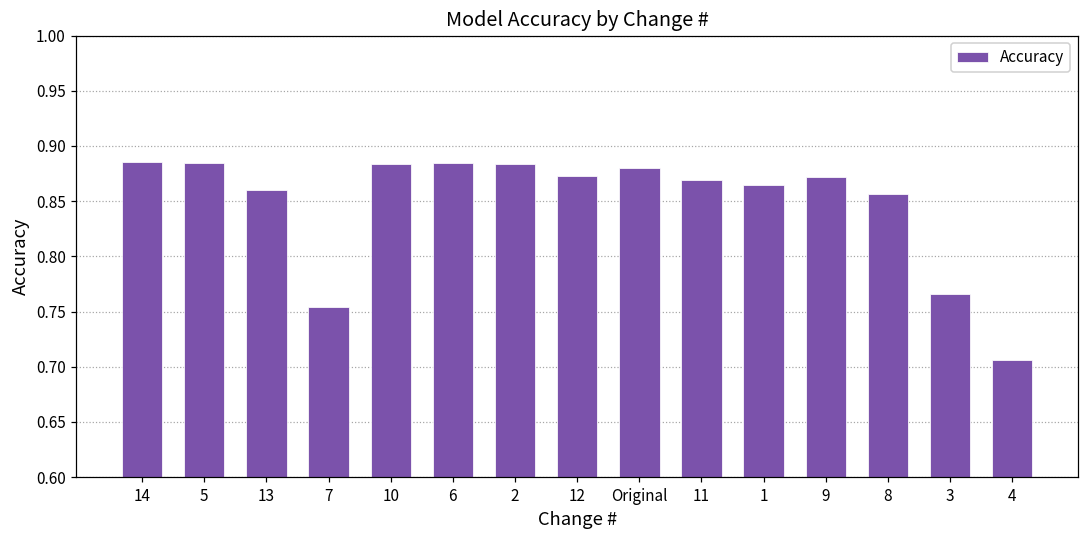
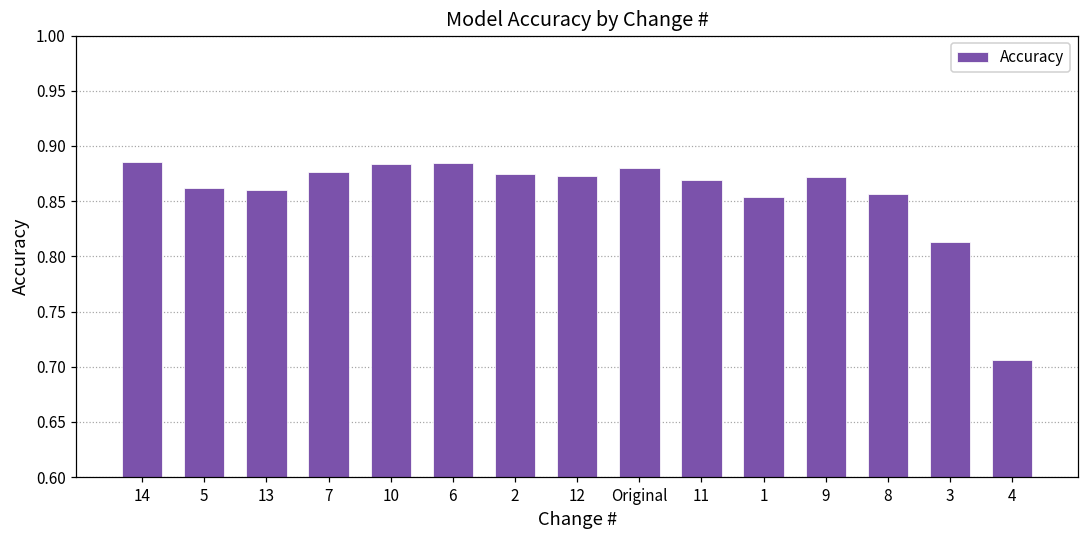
  {
    "14": 0.885,
-   "5": 0.884,
+   "5": 0.862,
    "13": 0.860,
-   "7": 0.754,
+   "7": 0.877,
    "10": 0.884,
    "6": 0.884,
-   "2": 0.884,
+   "2": 0.874,
    "12": 0.872,
    "Original": 0.880,
    "11": 0.869,
-   "1": 0.864,
+   "1": 0.853,
    "9": 0.872,
    "8": 0.856,
-   "3": 0.766,
+   "3": 0.813,
    "4": 0.706
  }
